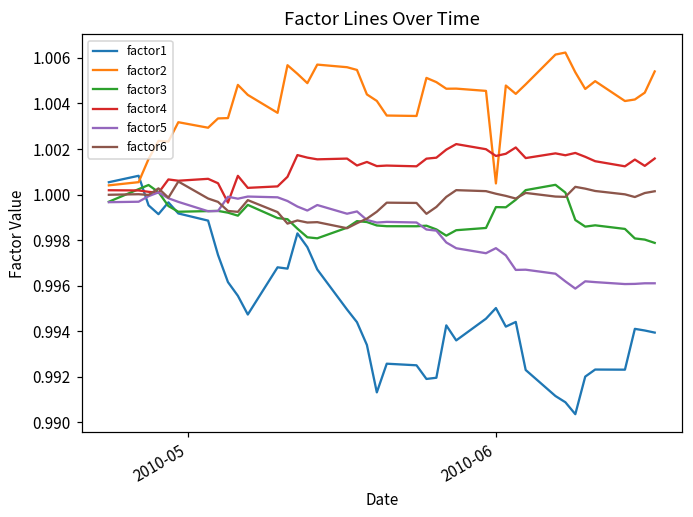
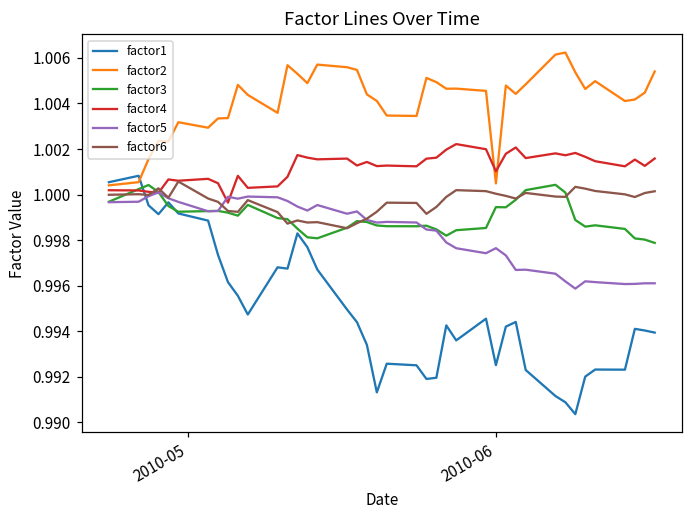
  {
    "factor1": {
-     "2010-06": 0.9950
+     "2010-06": 0.9925
    },
    "factor2": {
      "2010-06": 1.0005
    },
    "factor3": {
      "2010-06": 0.9995
    },
    "factor4": {
-     "2010-06": 1.0017
+     "2010-06": 1.0010
    },
    "factor5": {
      "2010-06": 0.9976
    },
    "factor6": {
      "2010-06": 1.0000
    }
  }
